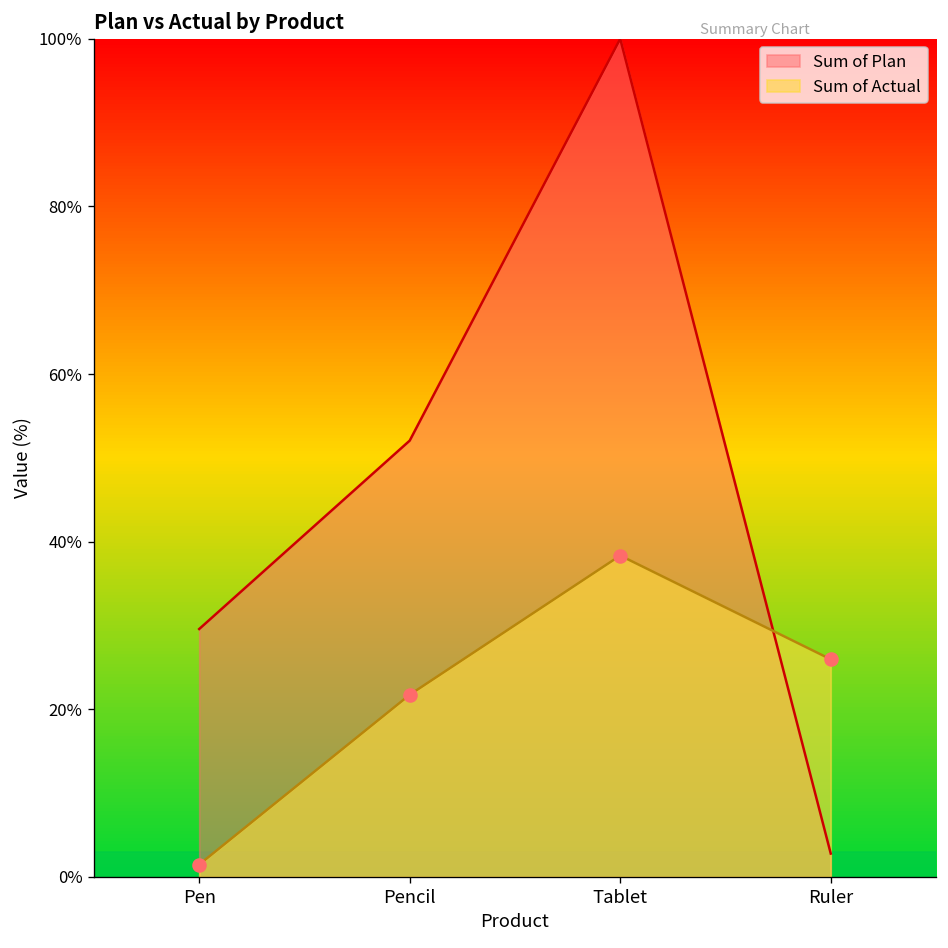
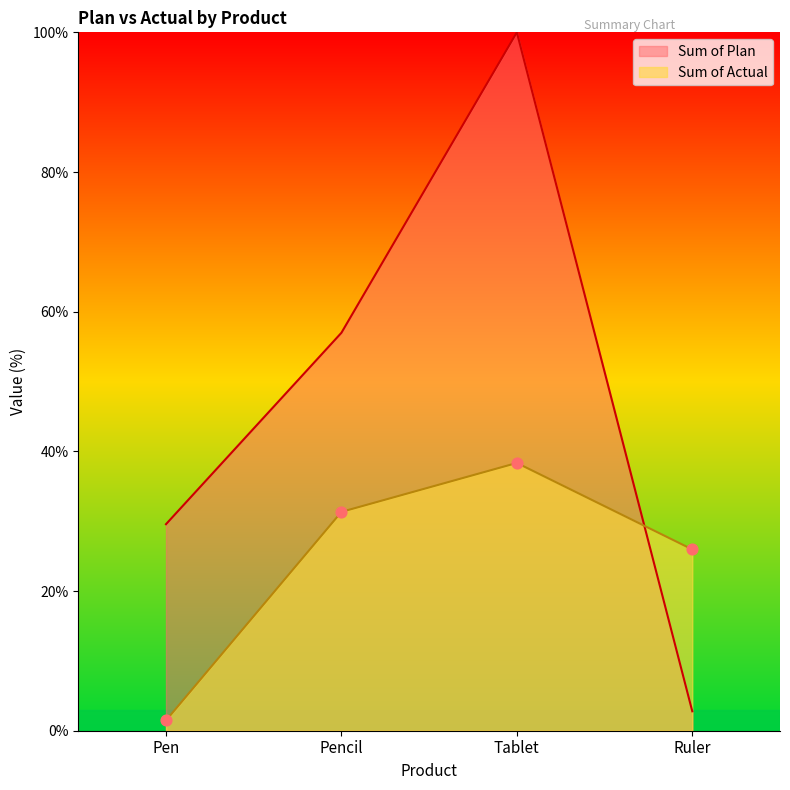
  {
    "Sum of Plan": {
      "Pen": "30%",
-     "Pencil": "52%",
+     "Pencil": "57%",
      "Tablet": "100%"
    },
    "Sum of Actual": {
-     "Pencil": "22%",
+     "Pencil": "31%",
      "Tablet": "38%",
      "Ruler": "26%"
    }
  }
